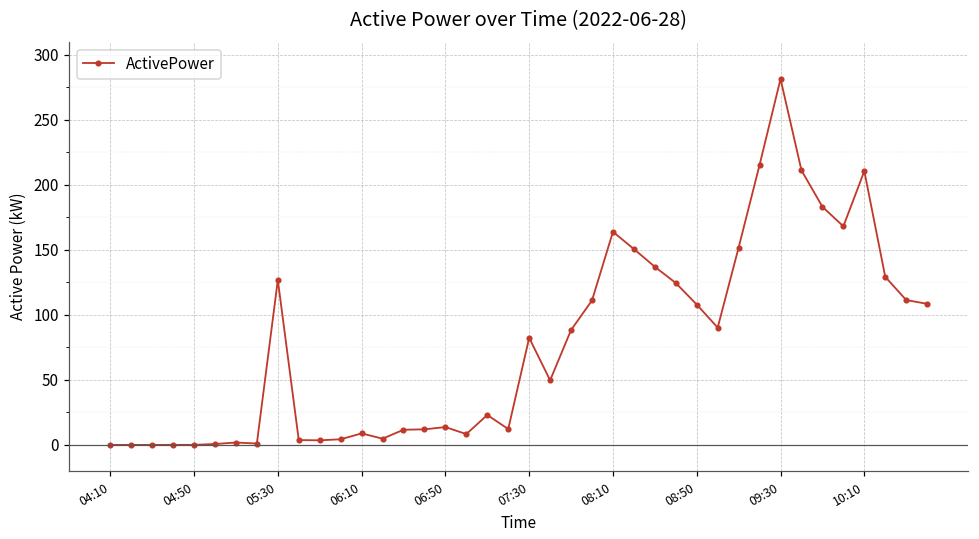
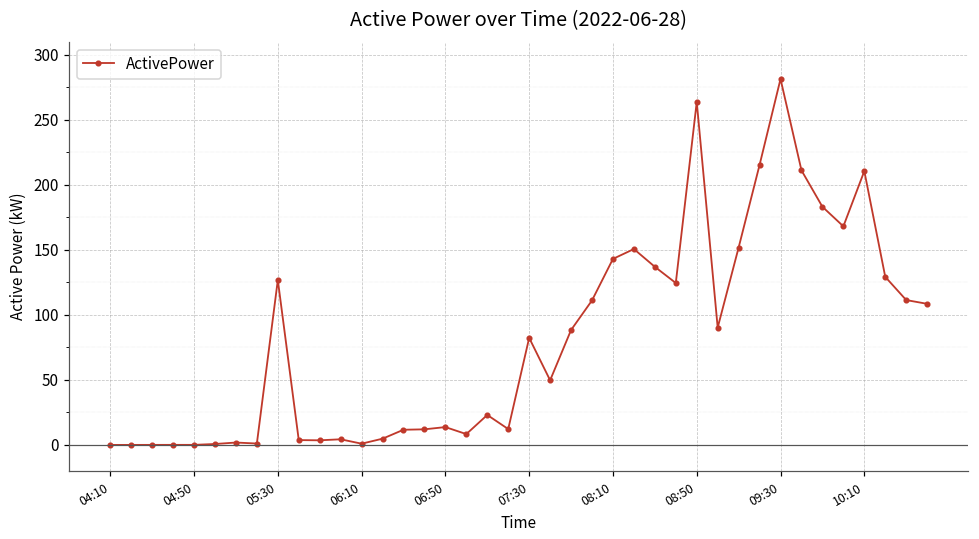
  {
    "04:10": 0,
    "04:50": 0,
    "05:30": 127,
-   "06:10": 9,
+   "06:10": 1,
    "06:50": 14,
    "07:30": 82,
-   "08:10": 164,
-   "08:50": 108,
+   "08:10": 143,
+   "08:50": 264,
    "09:30": 281,
    "10:10": 211
  }
